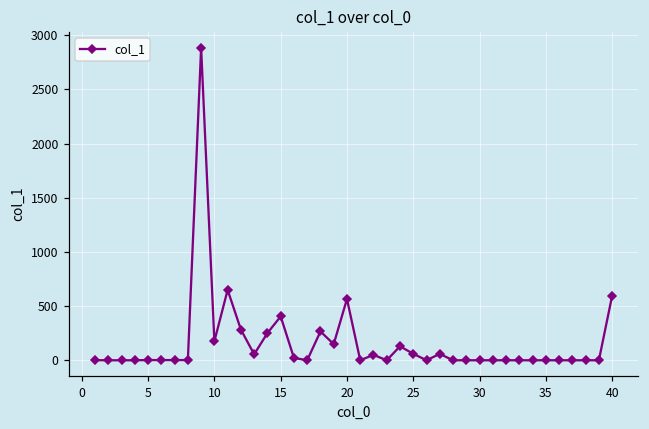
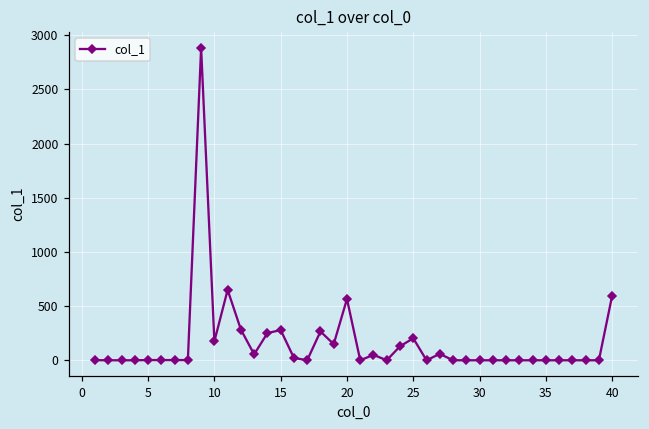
  {
    "5": 0,
    "10": 200,
-   "15": 400,
+   "15": 300,
    "20": 600,
-   "25": 100,
+   "25": 200,
    "30": 0,
    "35": 0,
    "40": 600
  }
